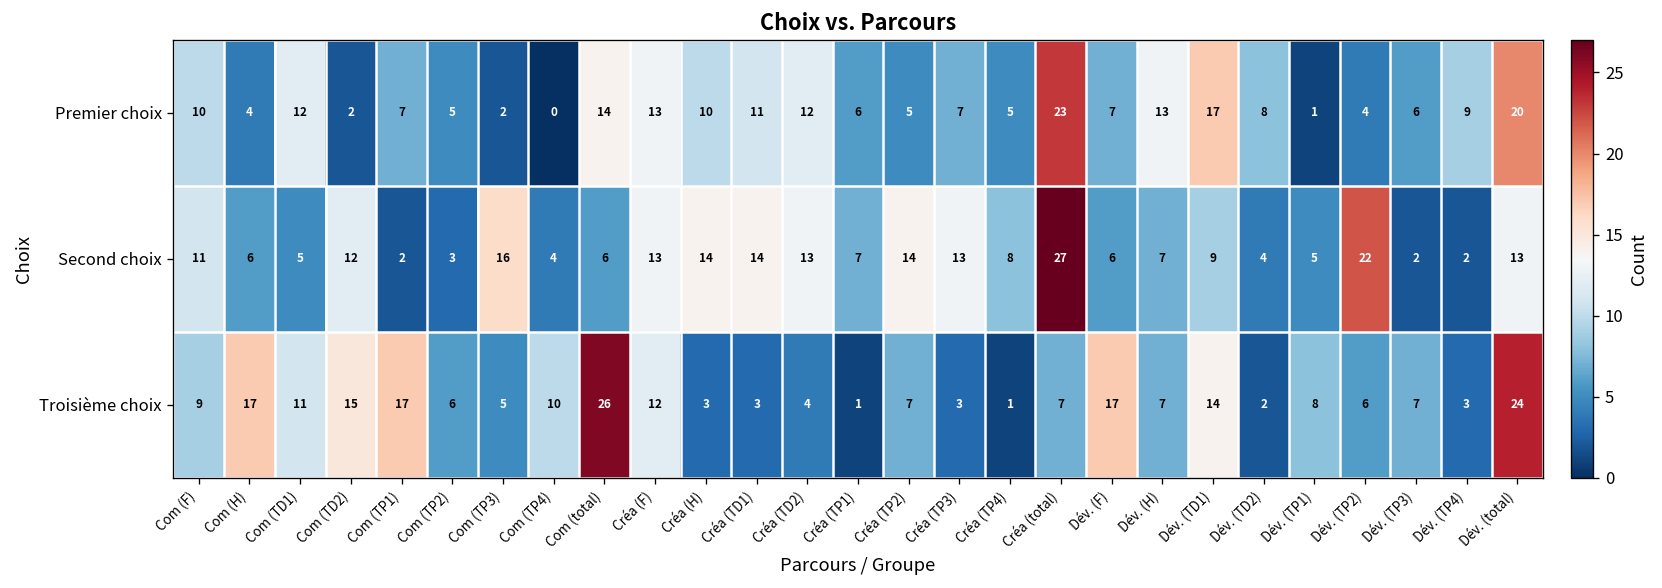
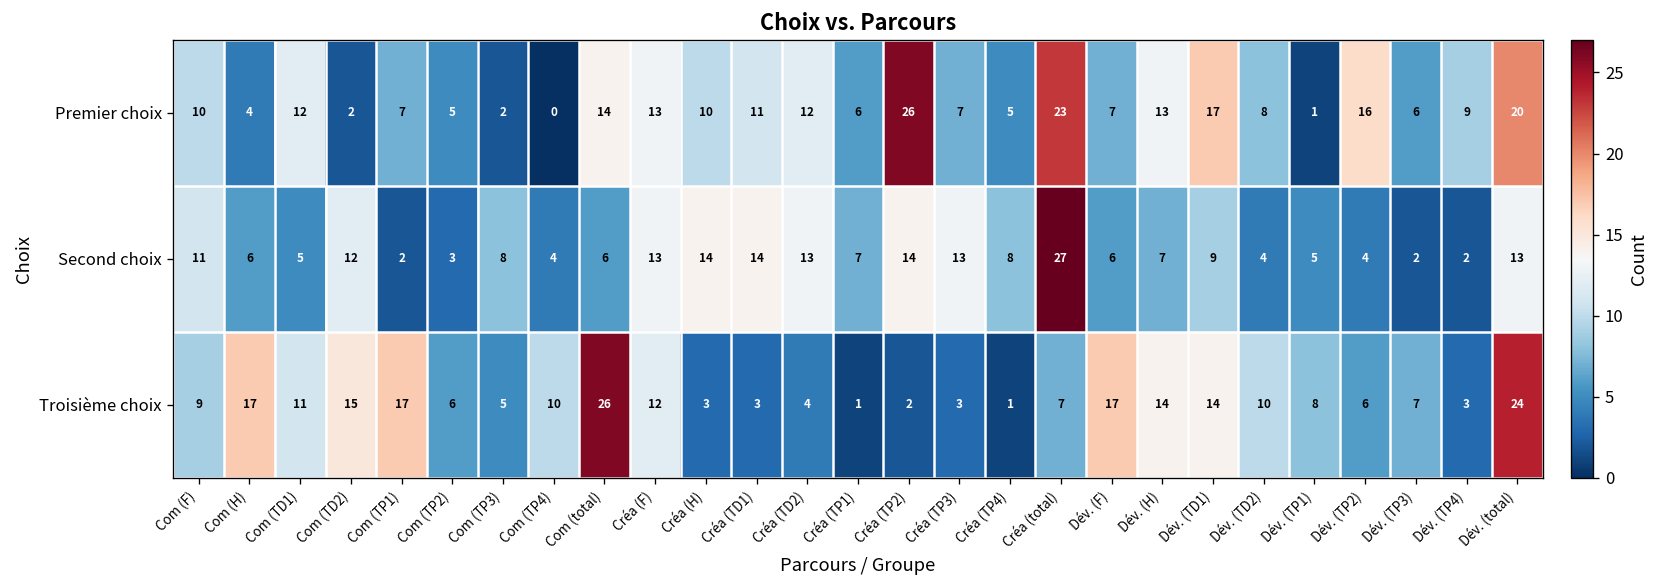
  {
    "Premier choix": {
      "Com (F)": 10,
      "Com (H)": 4,
      "Com (TD1)": 12,
      "Com (TD2)": 2,
      "Com (TP1)": 7,
      "Com (TP2)": 5,
      "Com (TP3)": 2,
      "Com (TP4)": 0,
      "Com (total)": 14,
      "Créa (F)": 13,
      "Créa (H)": 10,
      "Créa (TD1)": 11,
      "Créa (TD2)": 12,
      "Créa (TP1)": 6,
-     "Créa (TP2)": 5,
+     "Créa (TP2)": 26,
      "Créa (TP3)": 7,
      "Créa (TP4)": 5,
      "Créa (total)": 23,
      "Dév. (F)": 7,
      "Dév. (H)": 13,
      "Dév. (TD1)": 17,
      "Dév. (TD2)": 8,
      "Dév. (TP1)": 1,
-     "Dév. (TP2)": 4,
+     "Dév. (TP2)": 16,
      "Dév. (TP3)": 6,
      "Dév. (TP4)": 9,
      "Dév. (total)": 20
    },
    "Second choix": {
      "Com (F)": 11,
      "Com (H)": 6,
      "Com (TD1)": 5,
      "Com (TD2)": 12,
      "Com (TP1)": 2,
      "Com (TP2)": 3,
-     "Com (TP3)": 16,
+     "Com (TP3)": 8,
      "Com (TP4)": 4,
      "Com (total)": 6,
      "Créa (F)": 13,
      "Créa (H)": 14,
      "Créa (TD1)": 14,
      "Créa (TD2)": 13,
      "Créa (TP1)": 7,
      "Créa (TP2)": 14,
      "Créa (TP3)": 13,
      "Créa (TP4)": 8,
      "Créa (total)": 27,
      "Dév. (F)": 6,
      "Dév. (H)": 7,
      "Dév. (TD1)": 9,
      "Dév. (TD2)": 4,
      "Dév. (TP1)": 5,
-     "Dév. (TP2)": 22,
+     "Dév. (TP2)": 4,
      "Dév. (TP3)": 2,
      "Dév. (TP4)": 2,
      "Dév. (total)": 13
    },
    "Troisième choix": {
      "Com (F)": 9,
      "Com (H)": 17,
      "Com (TD1)": 11,
      "Com (TD2)": 15,
      "Com (TP1)": 17,
      "Com (TP2)": 6,
      "Com (TP3)": 5,
      "Com (TP4)": 10,
      "Com (total)": 26,
      "Créa (F)": 12,
      "Créa (H)": 3,
      "Créa (TD1)": 3,
      "Créa (TD2)": 4,
      "Créa (TP1)": 1,
-     "Créa (TP2)": 7,
+     "Créa (TP2)": 2,
      "Créa (TP3)": 3,
      "Créa (TP4)": 1,
      "Créa (total)": 7,
      "Dév. (F)": 17,
-     "Dév. (H)": 7,
+     "Dév. (H)": 14,
      "Dév. (TD1)": 14,
-     "Dév. (TD2)": 2,
+     "Dév. (TD2)": 10,
      "Dév. (TP1)": 8,
      "Dév. (TP2)": 6,
      "Dév. (TP3)": 7,
      "Dév. (TP4)": 3,
      "Dév. (total)": 24
    }
  }
